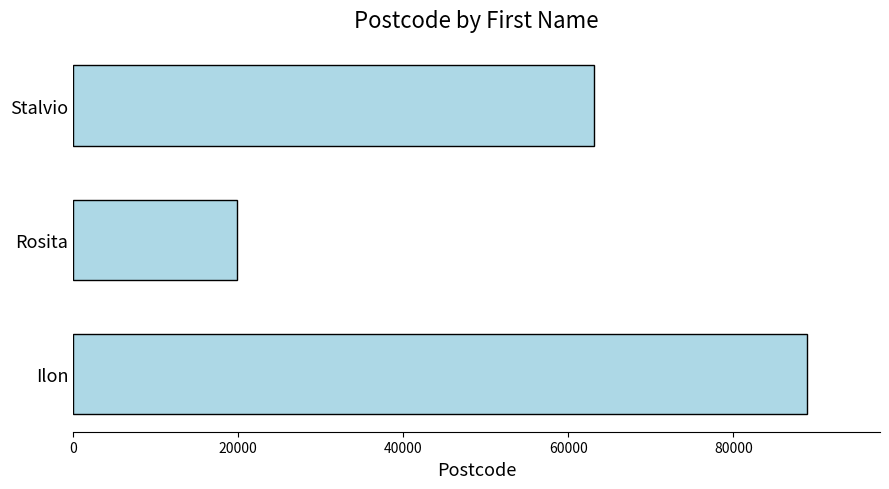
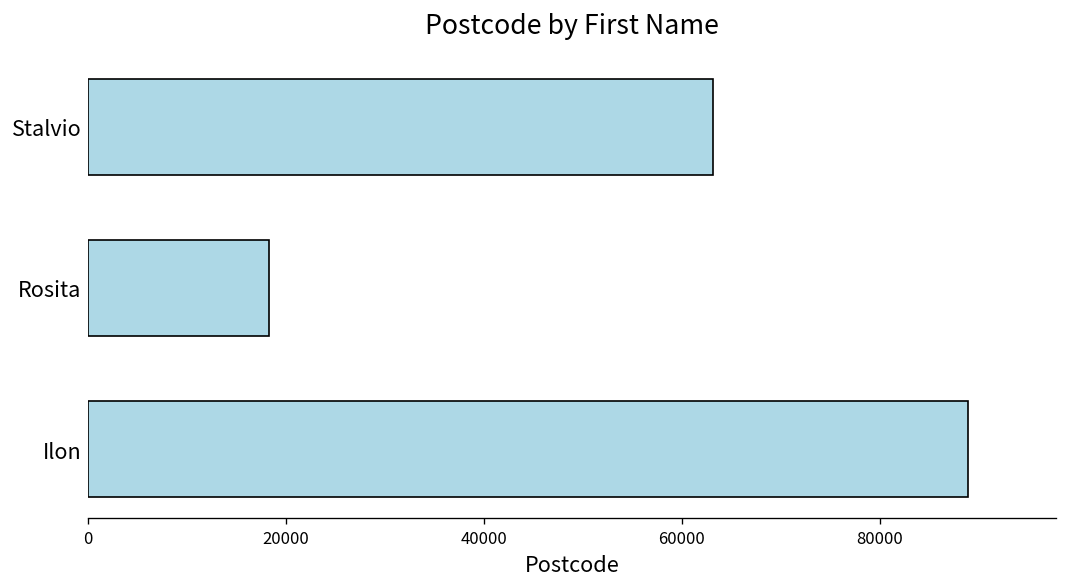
  {
    "Stalvio": 63000,
-   "Rosita": 20000,
+   "Rosita": 18000,
    "Ilon": 89000
  }
